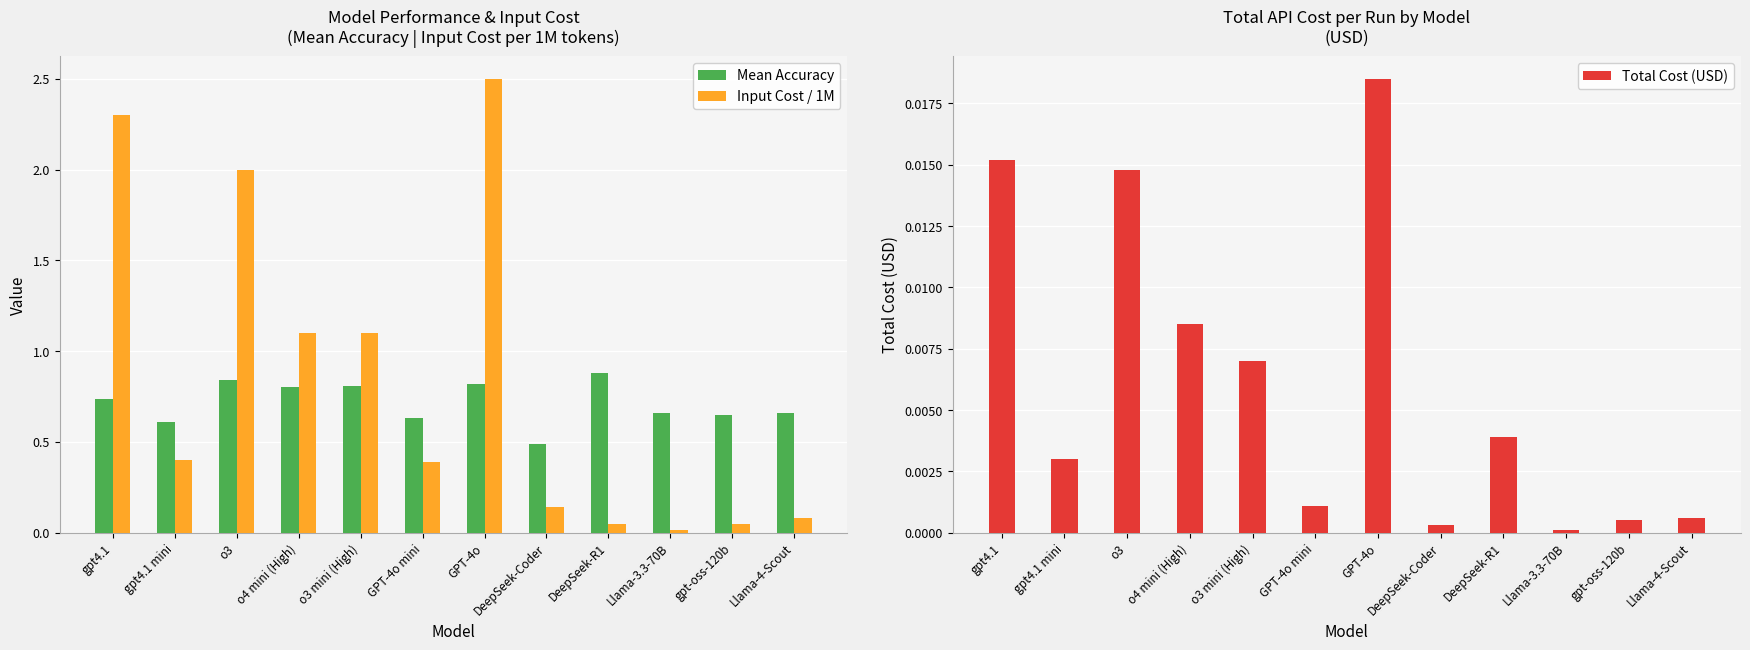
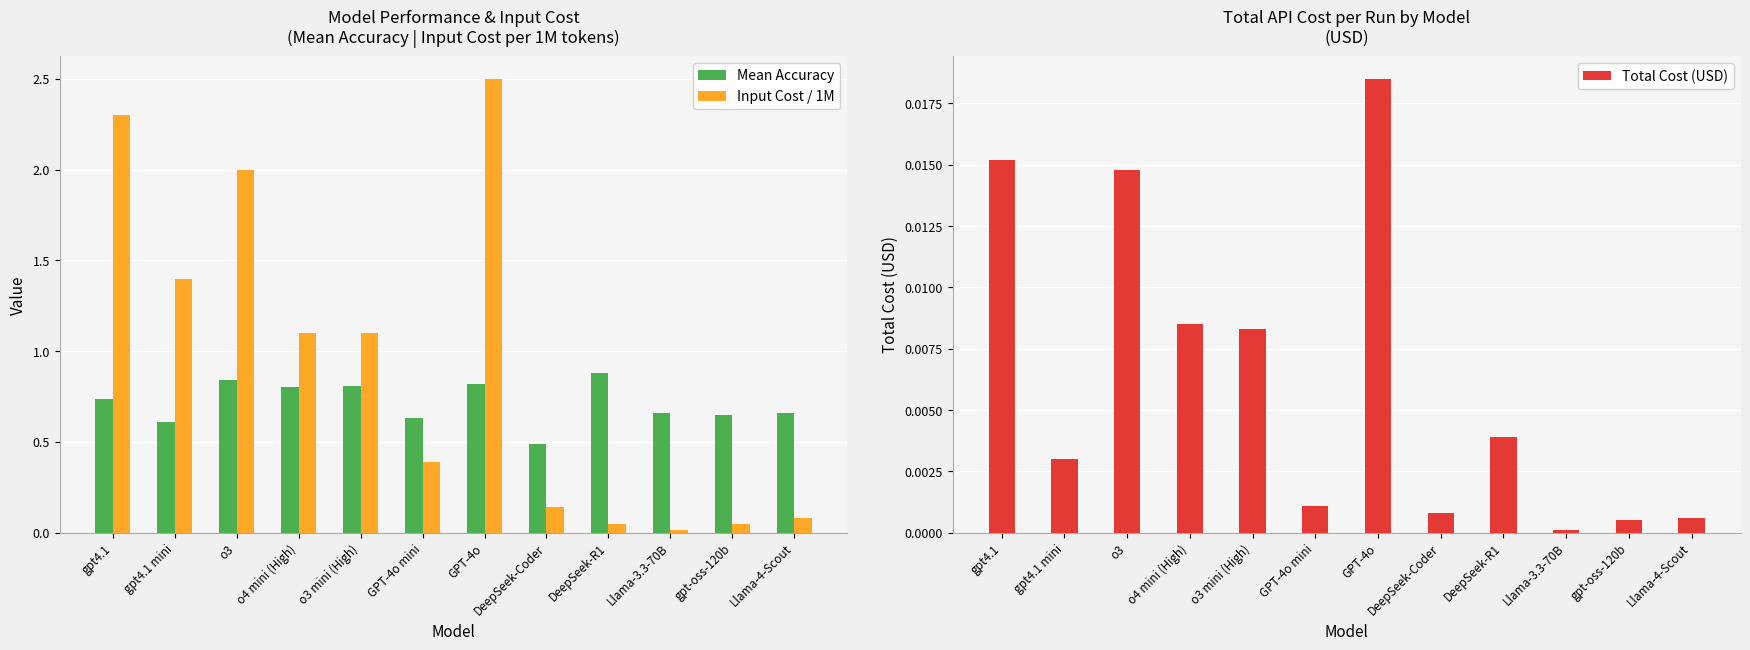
  {
    "Model Performance & Input Cost (Mean Accuracy | Input Cost per 1M tokens)": {
      "Mean Accuracy": {
        "gpt4.1": 0.74,
        "gpt4.1 mini": 0.6,
        "o3": 0.84,
        "o4 mini (High)": 0.8,
        "o3 mini (High)": 0.8,
        "GPT-4o mini": 0.63,
        "GPT-4o": 0.82,
        "DeepSeek-Coder": 0.5,
        "DeepSeek-R1": 0.88,
        "Llama-3.3-70B": 0.66,
        "gpt-oss-120b": 0.65,
        "Llama-4-Scout": 0.66
      },
      "Input Cost / 1M": {
        "gpt4.1": 2.3,
-       "gpt4.1 mini": 0.4,
+       "gpt4.1 mini": 1.4,
        "o3": 2.0,
        "o4 mini (High)": 1.1,
        "o3 mini (High)": 1.1,
        "GPT-4o mini": 0.4,
        "GPT-4o": 2.5,
        "DeepSeek-Coder": 0.14,
        "DeepSeek-R1": 0.05,
        "gpt-oss-120b": 0.05,
        "Llama-4-Scout": 0.08
      }
    },
    "Total API Cost per Run by Model (USD)": {
      "gpt4.1": 0.0152,
      "gpt4.1 mini": 0.0030,
      "o3": 0.0148,
      "o4 mini (High)": 0.0085,
-     "o3 mini (High)": 0.0070,
+     "o3 mini (High)": 0.0083,
      "GPT-4o mini": 0.0011,
      "GPT-4o": 0.0185,
-     "DeepSeek-Coder": 0.0003,
+     "DeepSeek-Coder": 0.0008,
      "DeepSeek-R1": 0.0039,
      "gpt-oss-120b": 0.0005,
      "Llama-4-Scout": 0.0006
    }
  }
